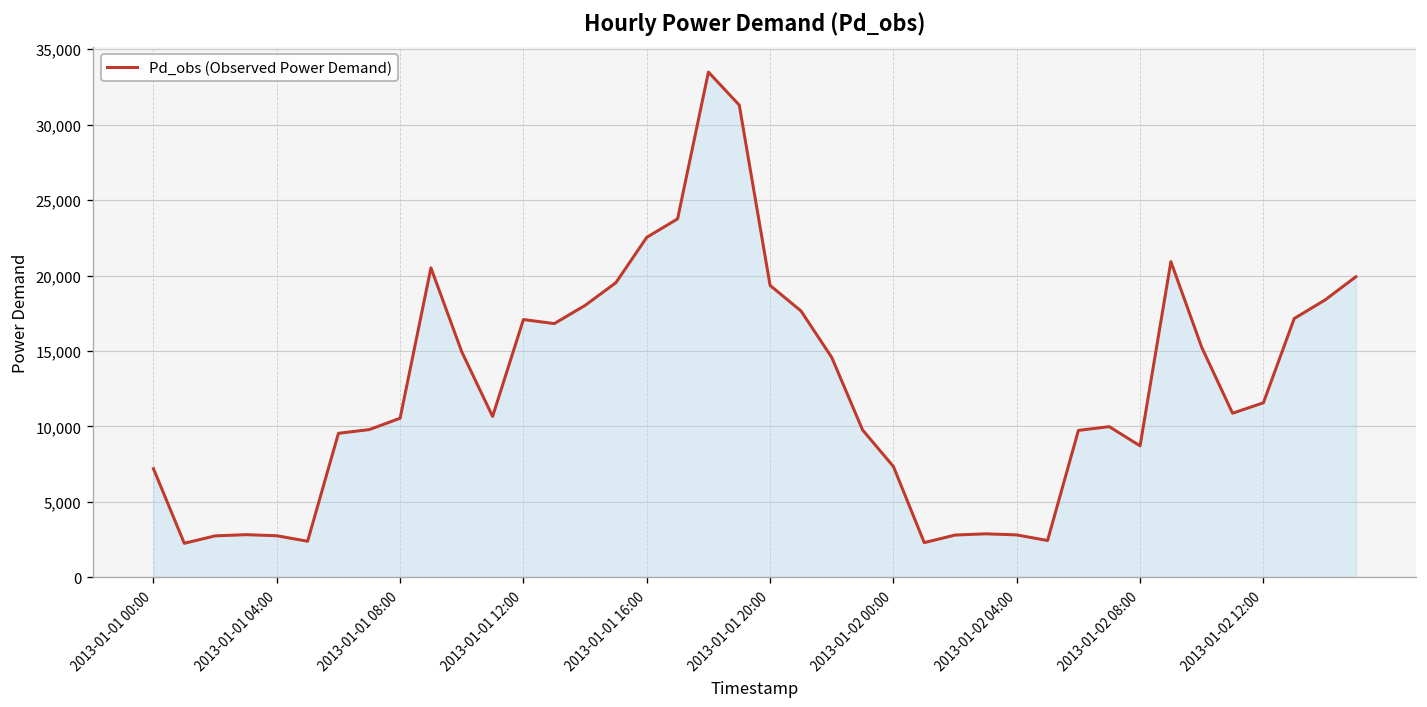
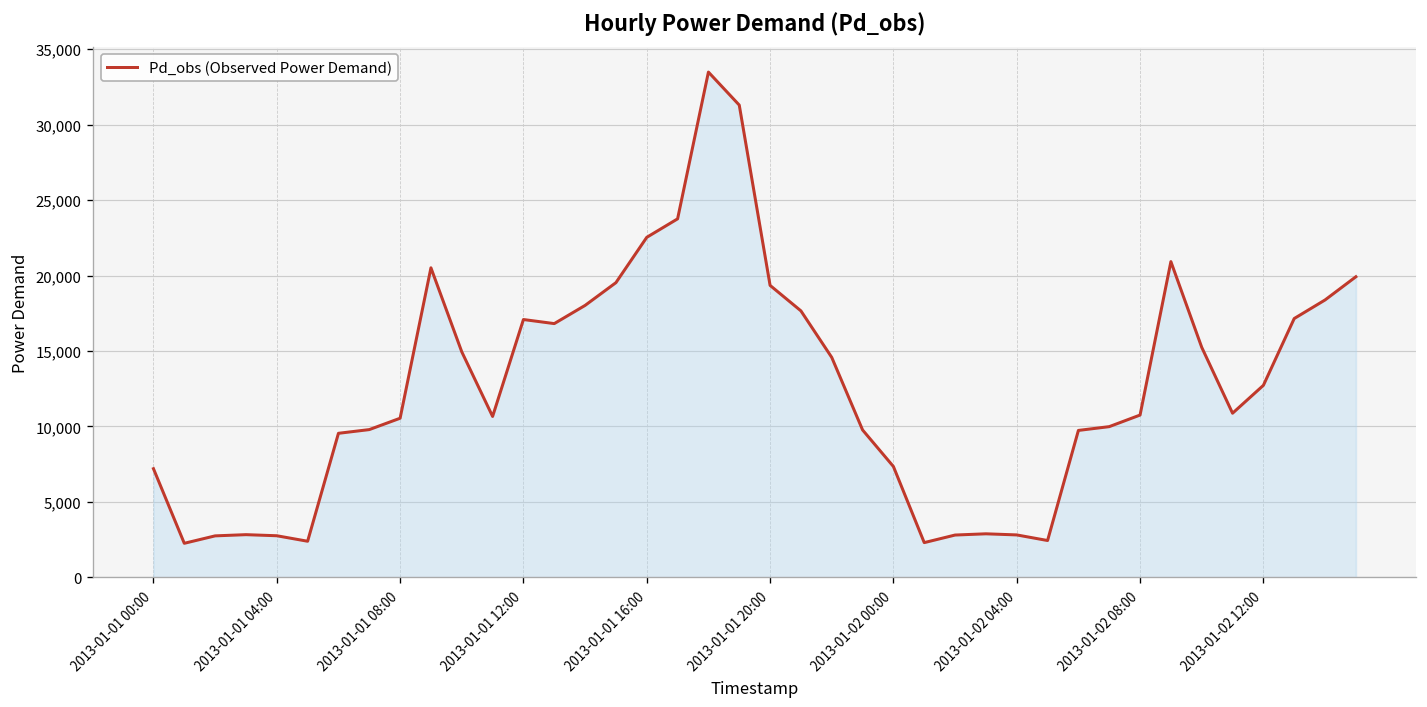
  {
    "2013-01-01 00:00": "7,200",
    "2013-01-01 04:00": "2,800",
    "2013-01-01 08:00": "10,500",
    "2013-01-01 12:00": "17,100",
    "2013-01-01 16:00": "22,500",
    "2013-01-01 20:00": "19,300",
    "2013-01-02 00:00": "7,300",
    "2013-01-02 04:00": "2,800",
-   "2013-01-02 08:00": "8,700",
-   "2013-01-02 12:00": "11,600"
+   "2013-01-02 08:00": "10,800",
+   "2013-01-02 12:00": "12,700"
  }
